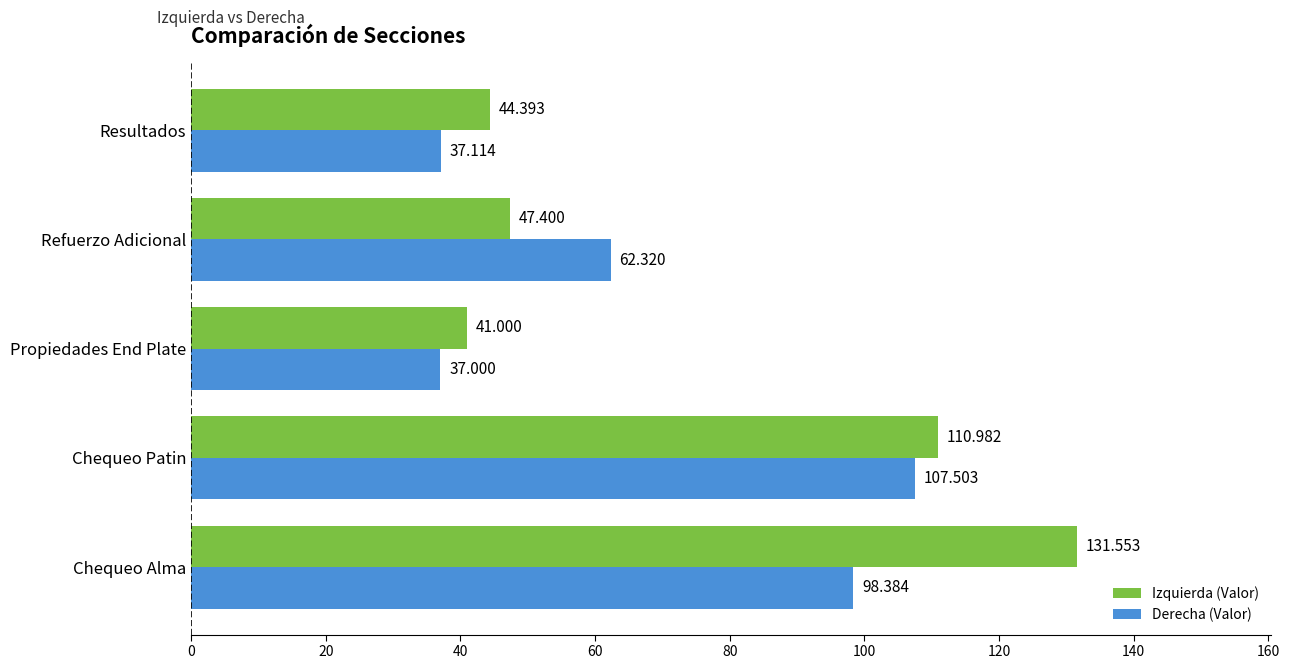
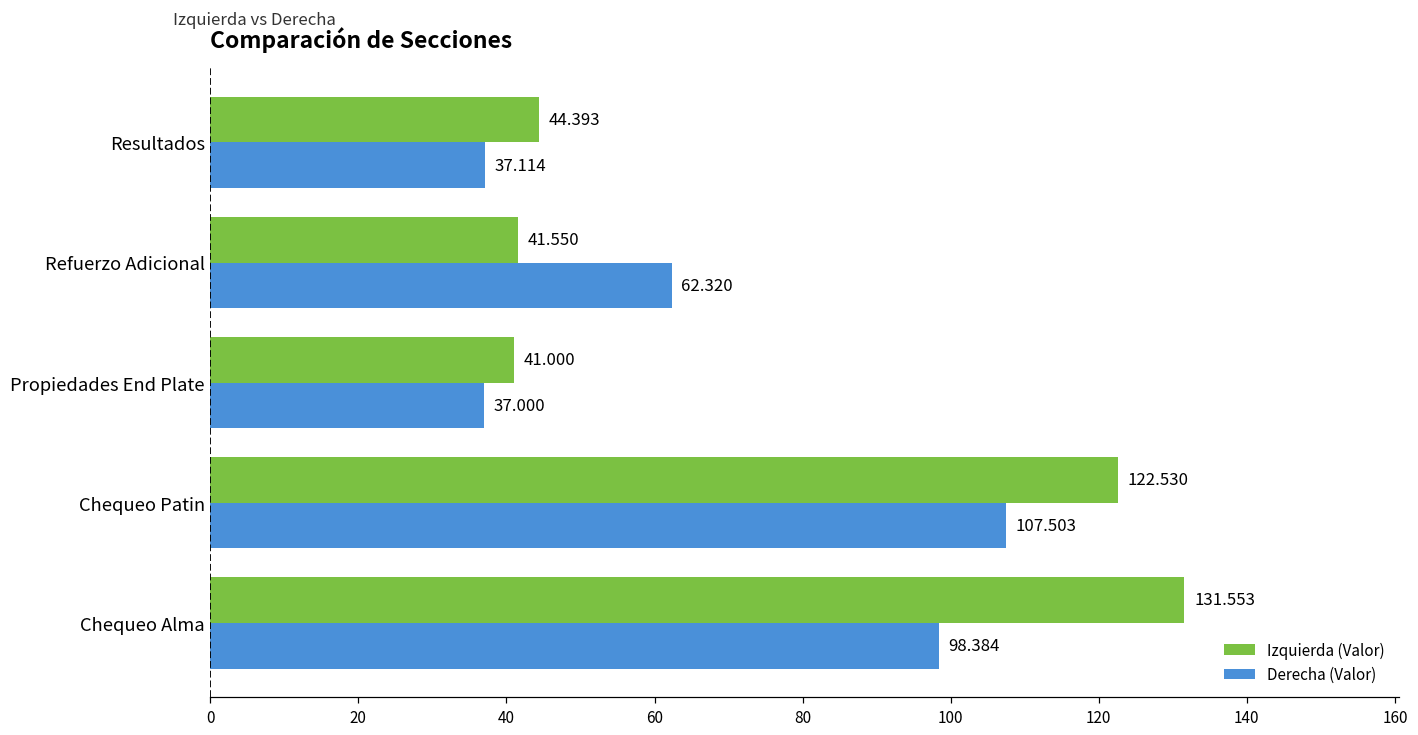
  {
    "Izquierda (Valor)": {
      "Resultados": 44.393,
-     "Refuerzo Adicional": 47.400,
+     "Refuerzo Adicional": 41.550,
      "Propiedades End Plate": 41.000,
-     "Chequeo Patin": 110.982,
+     "Chequeo Patin": 122.530,
      "Chequeo Alma": 131.553
    },
    "Derecha (Valor)": {
      "Resultados": 37.114,
      "Refuerzo Adicional": 62.320,
      "Propiedades End Plate": 37.000,
      "Chequeo Patin": 107.503,
      "Chequeo Alma": 98.384
    }
  }
